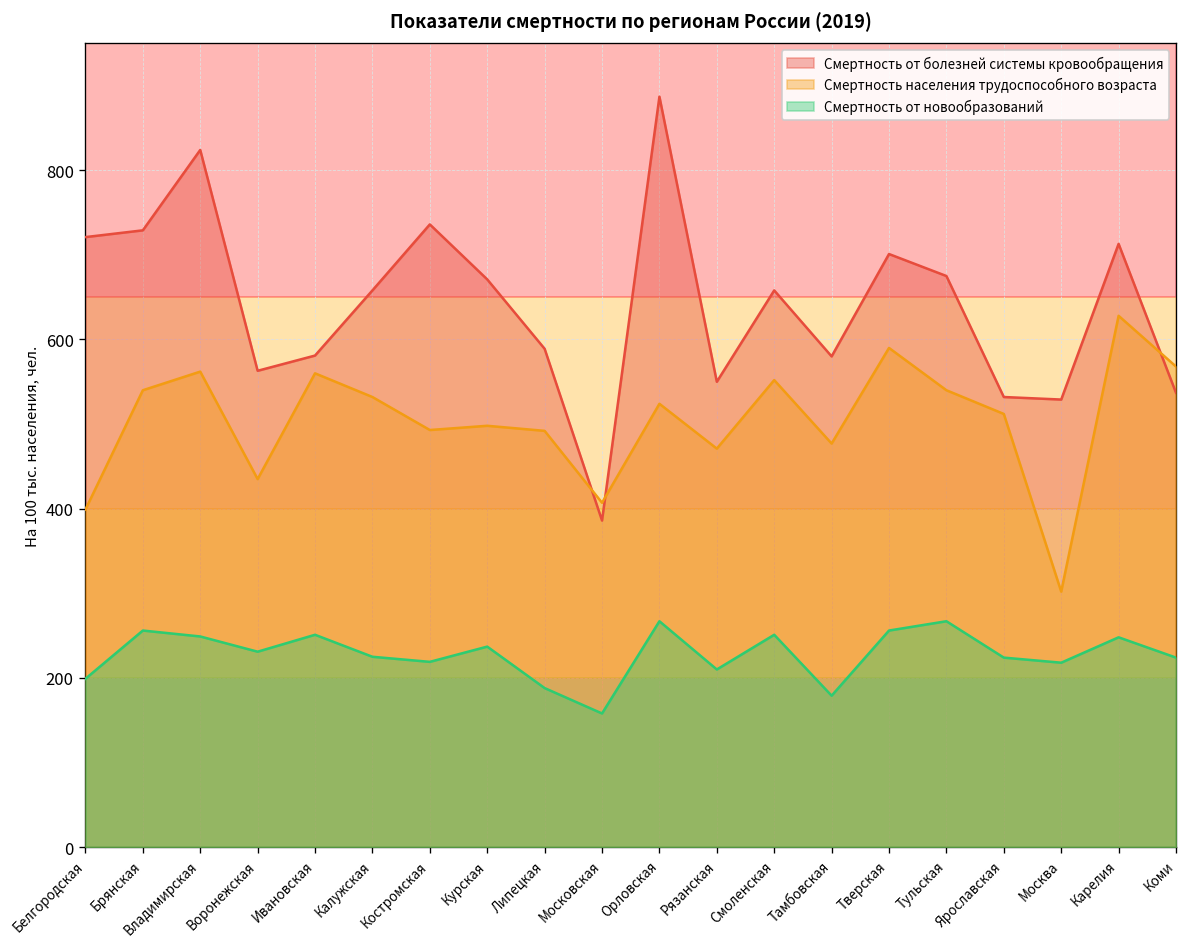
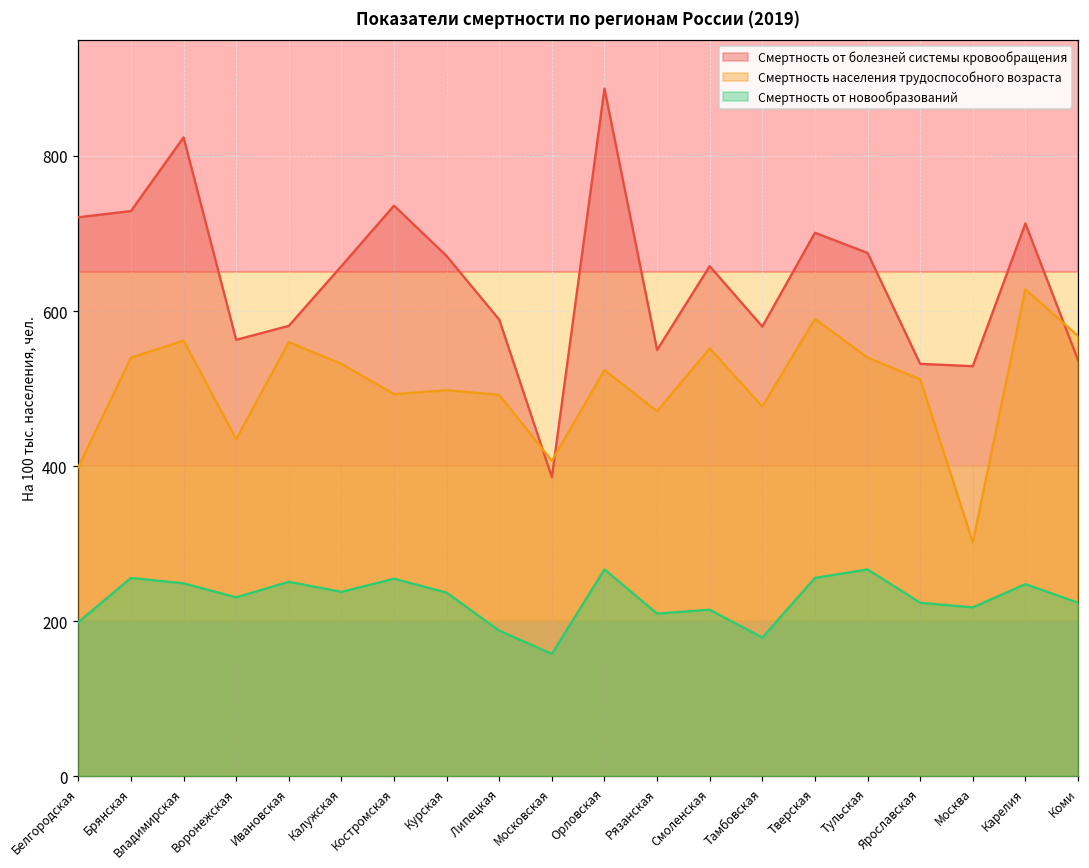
  {
    "Смертность от новообразований": {
      "Белгородская": 200,
      "Брянская": 260,
      "Владимирская": 250,
      "Воронежская": 230,
      "Ивановская": 250,
-     "Калужская": 230,
-     "Костромская": 220,
+     "Калужская": 240,
+     "Костромская": 260,
      "Курская": 240,
      "Липецкая": 190,
      "Московская": 160,
      "Орловская": 270,
      "Рязанская": 210,
-     "Смоленская": 250,
+     "Смоленская": 220,
      "Тамбовская": 180,
      "Тверская": 260,
      "Тульская": 270,
      "Ярославская": 220,
      "Москва": 220,
      "Карелия": 250,
      "Коми": 220
    }
  }
